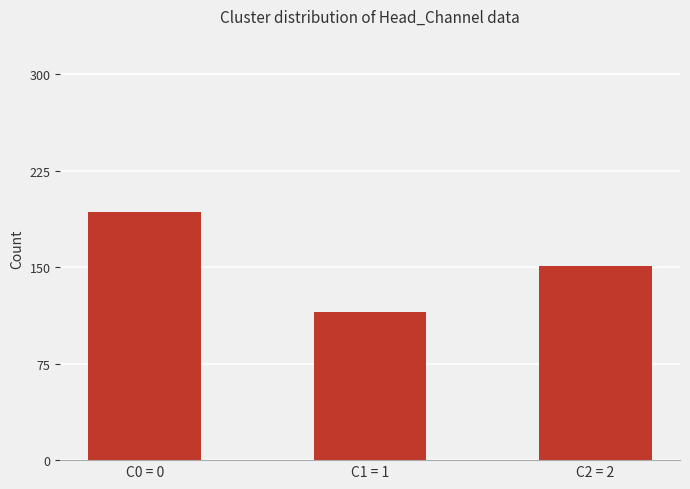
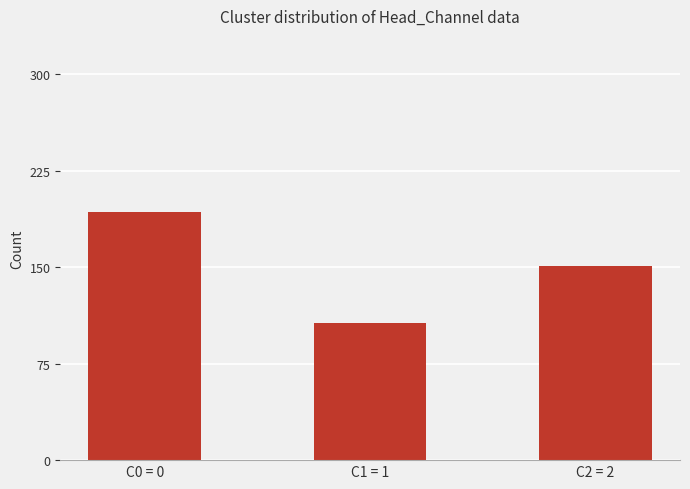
  {
    "C0 = 0": 193,
-   "C1 = 1": 115,
+   "C1 = 1": 107,
    "C2 = 2": 151
  }
